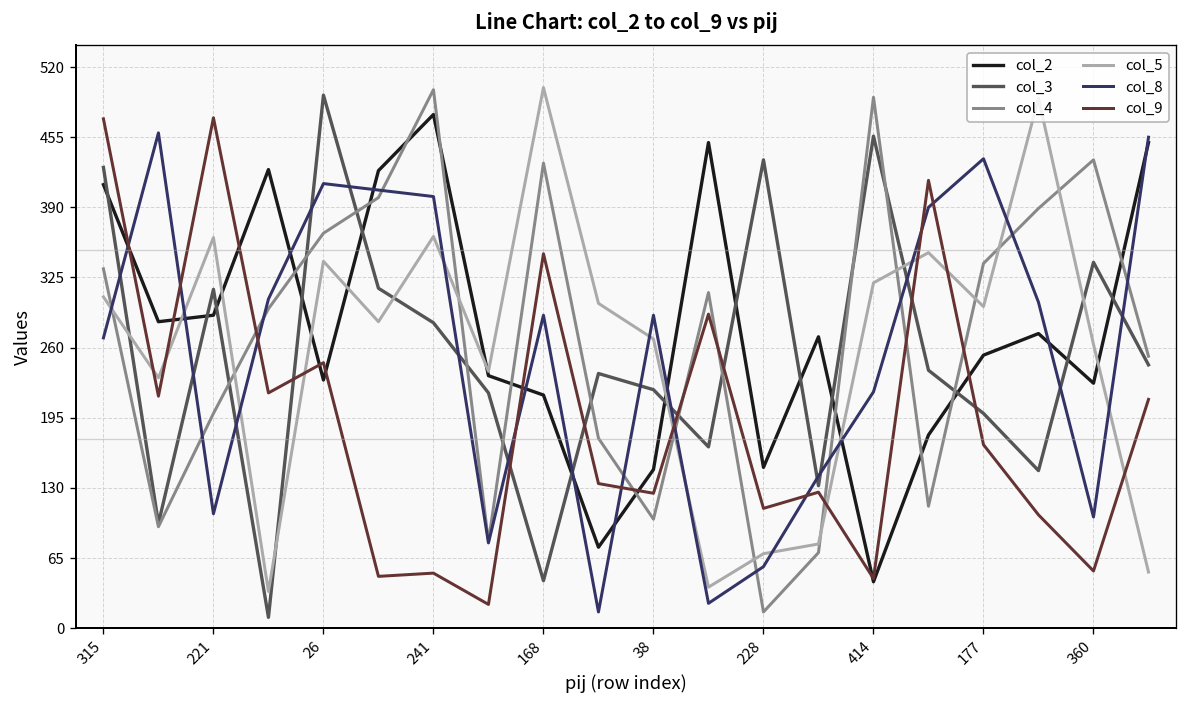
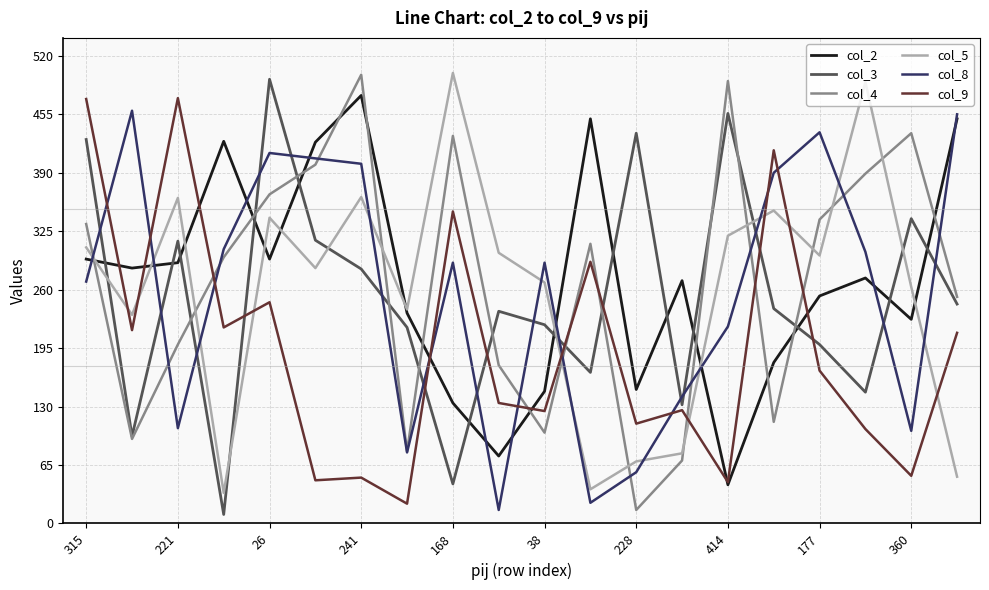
  {
    "col_2": {
-     "315": 410,
+     "315": 290,
      "221": 290,
-     "26": 230,
+     "26": 290,
      "241": 480,
-     "168": 220,
+     "168": 130,
      "38": 150,
      "228": 150,
      "414": 40,
      "177": 250,
      "360": 230
    }
  }
